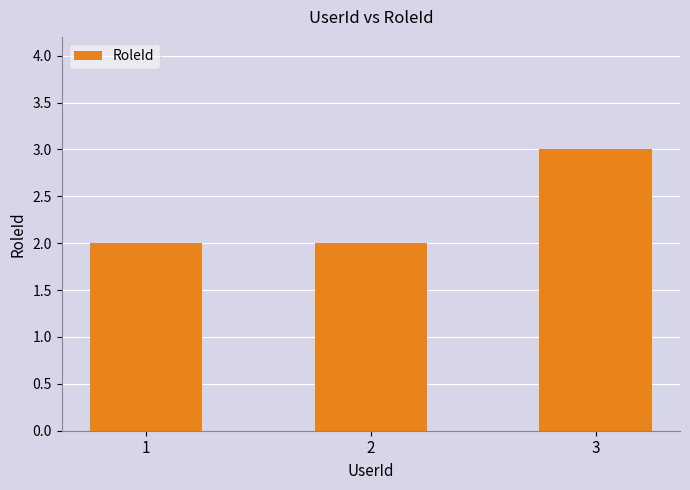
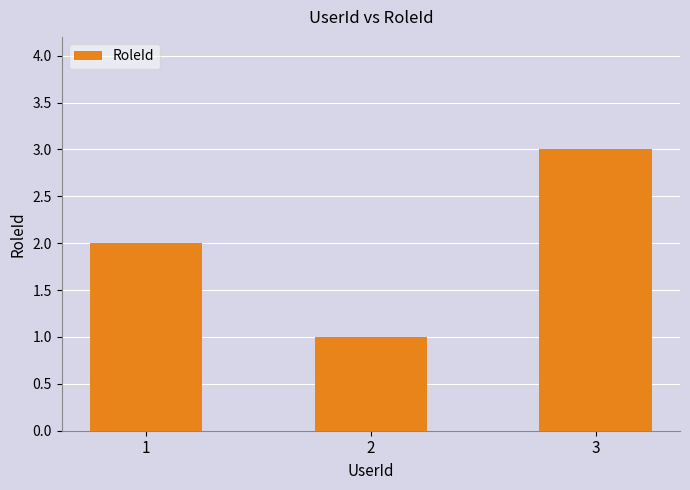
  {
    "1": 2,
-   "2": 2,
+   "2": 1,
    "3": 3
  }
